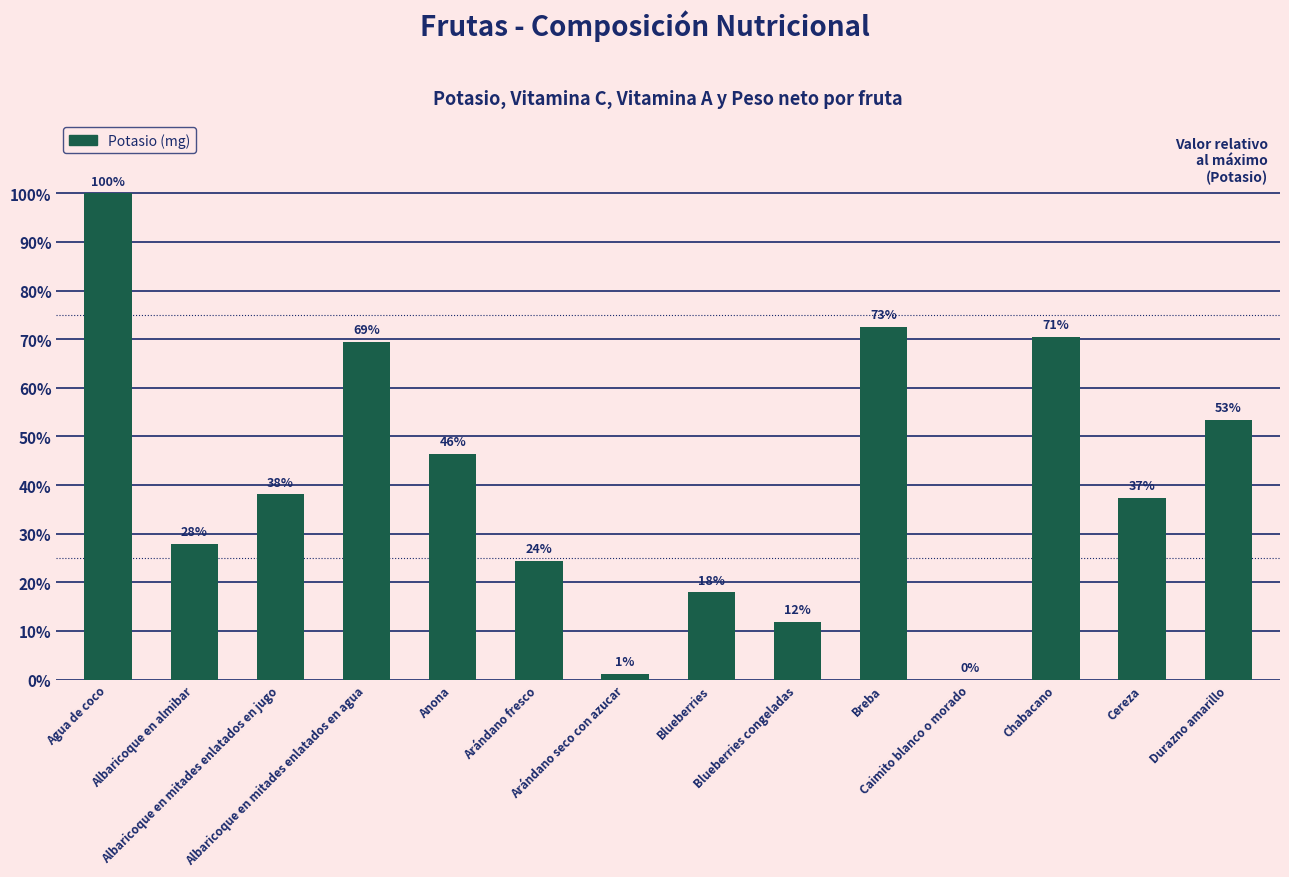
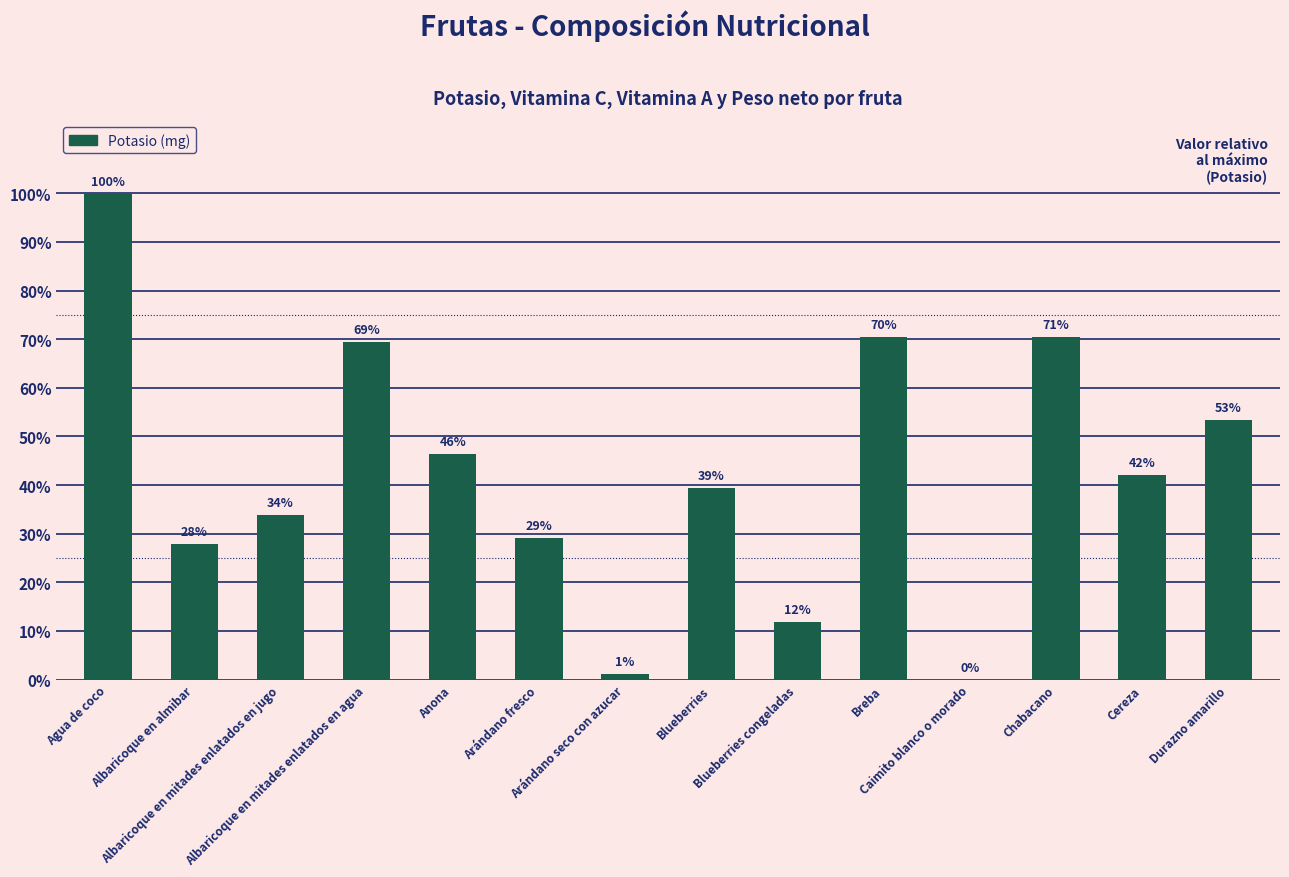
  {
    "Agua de coco": "100%",
    "Albaricoque en almibar": "28%",
-   "Albaricoque en mitades enlatados en jugo": "38%",
+   "Albaricoque en mitades enlatados en jugo": "34%",
    "Albaricoque en mitades enlatados en agua": "69%",
    "Anona": "46%",
-   "Arándano fresco": "24%",
+   "Arándano fresco": "29%",
    "Arándano seco con azucar": "1%",
-   "Blueberries": "18%",
+   "Blueberries": "39%",
    "Blueberries congeladas": "12%",
-   "Breba": "73%",
+   "Breba": "70%",
    "Caimito blanco o morado": "0%",
    "Chabacano": "71%",
-   "Cereza": "37%",
+   "Cereza": "42%",
    "Durazno amarillo": "53%"
  }
